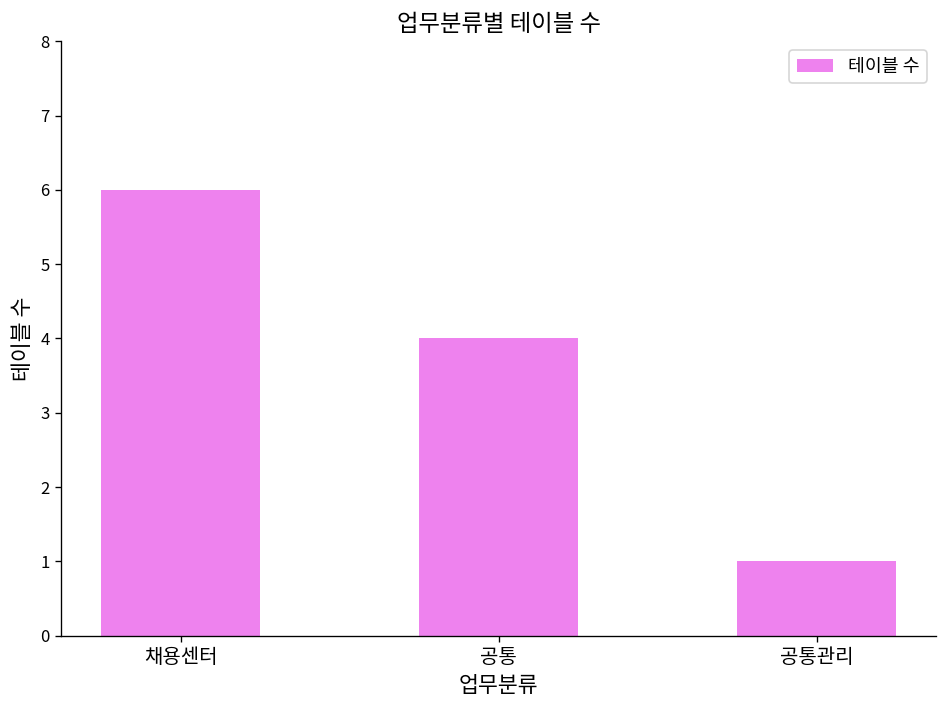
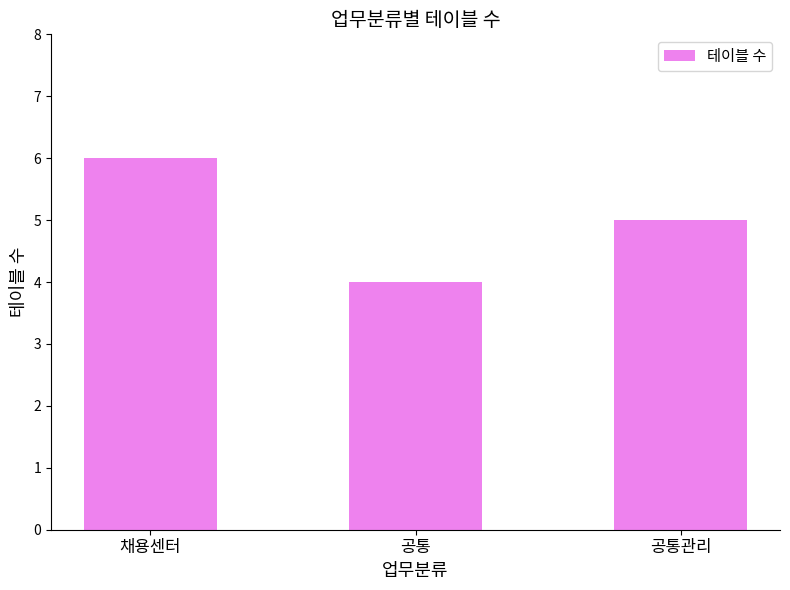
  {
    "채용센터": 6,
    "공통": 4,
-   "공통관리": 1
+   "공통관리": 5
  }
